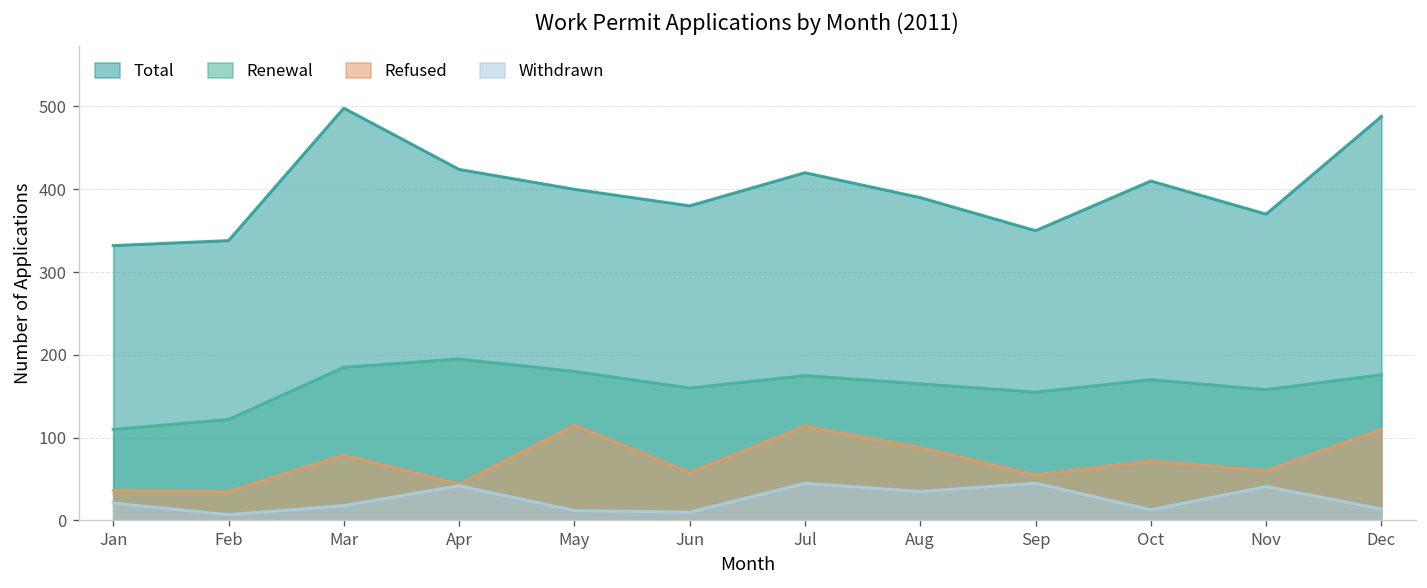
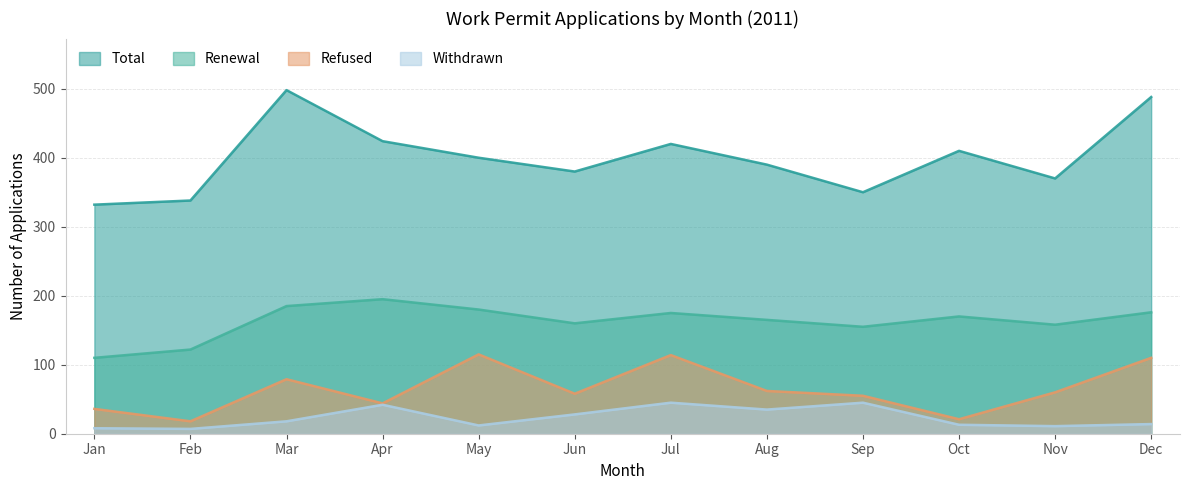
  {
    "Refused": {
      "Jan": 40,
-     "Feb": 40,
+     "Feb": 20,
      "Mar": 80,
      "May": 120,
      "Jun": 60,
      "Jul": 110,
-     "Aug": 90,
+     "Aug": 60,
      "Sep": 60,
-     "Oct": 70,
+     "Oct": 20,
      "Nov": 60,
      "Dec": 110
    },
    "Withdrawn": {
-     "Jan": 20,
+     "Jan": 10,
      "Feb": 10,
      "Mar": 20,
      "May": 10,
-     "Jun": 10,
+     "Jun": 30,
      "Jul": 50,
      "Aug": 40,
      "Sep": 50,
      "Oct": 10,
-     "Nov": 40,
+     "Nov": 10,
      "Dec": 10
    }
  }
